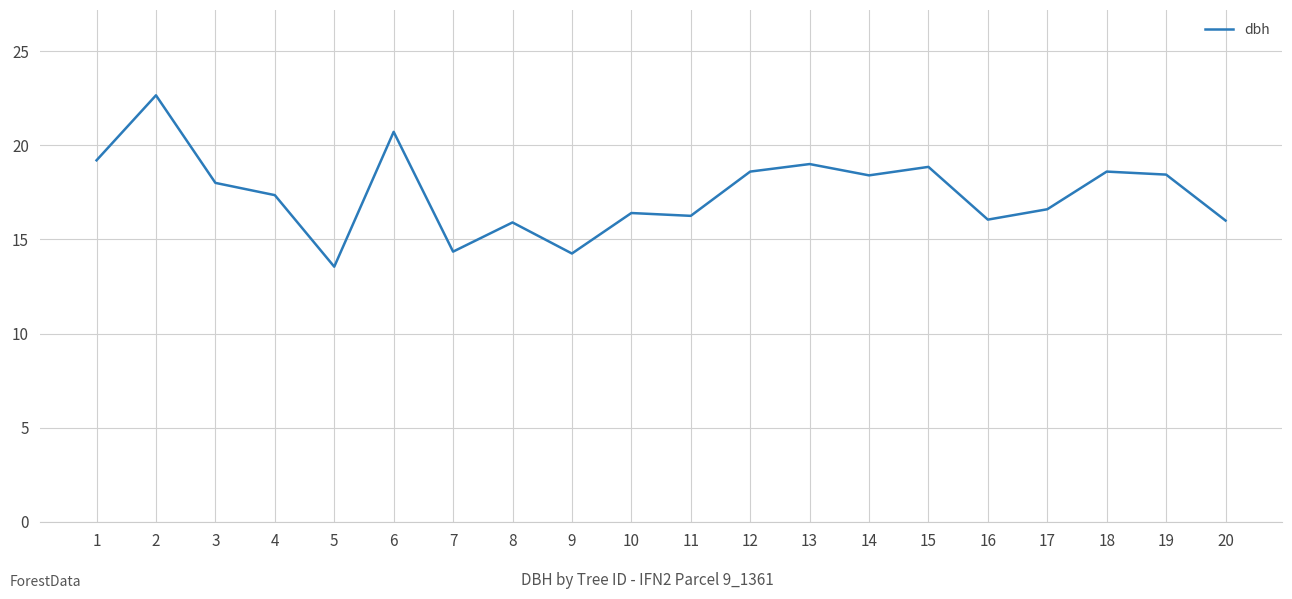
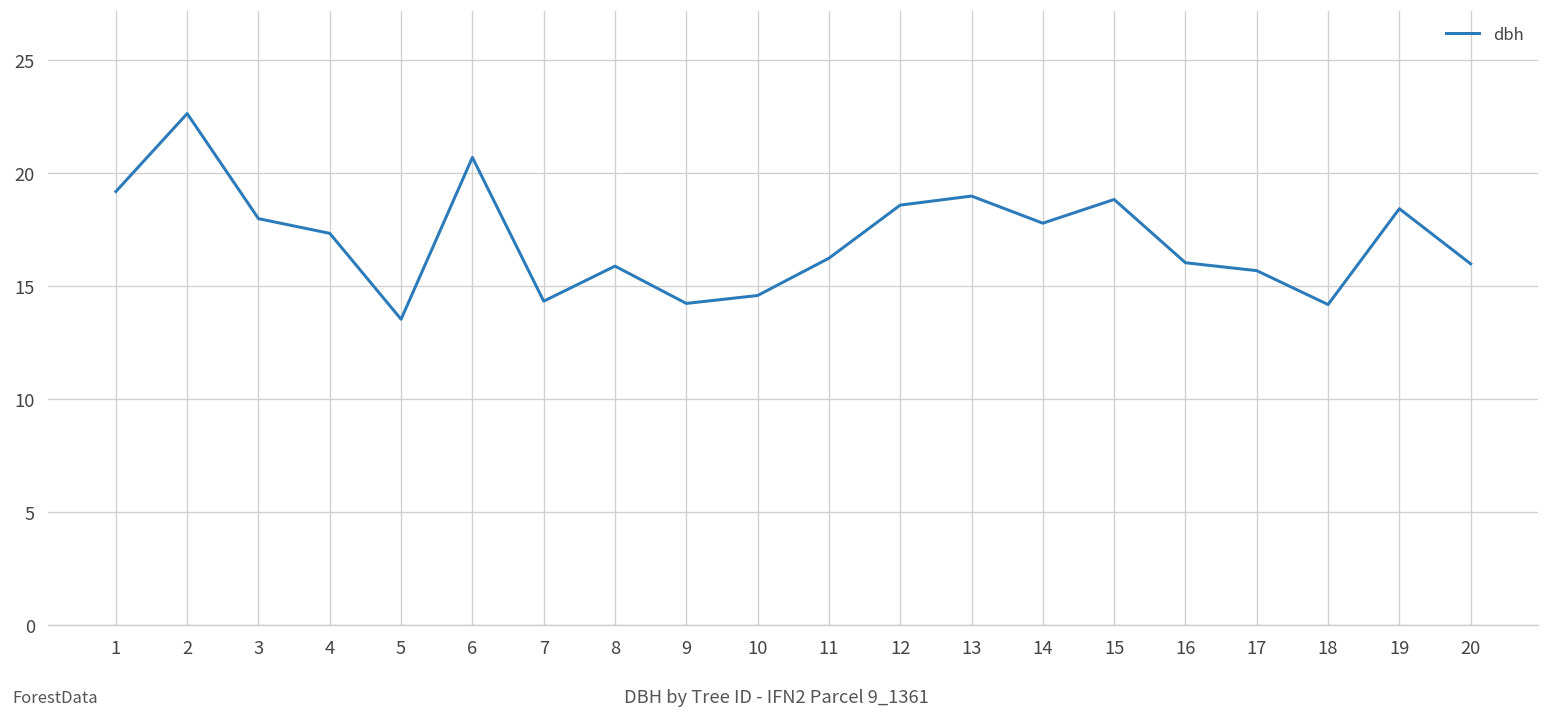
  {
    "1": 19.2,
    "2": 22.7,
    "3": 18.0,
    "4": 17.4,
    "5": 13.6,
    "6": 20.7,
    "7": 14.4,
    "8": 15.9,
    "9": 14.3,
-   "10": 16.4,
+   "10": 14.6,
    "11": 16.3,
    "12": 18.6,
    "13": 19.0,
-   "14": 18.4,
+   "14": 17.8,
    "15": 18.9,
    "16": 16.1,
-   "17": 16.6,
-   "18": 18.6,
+   "17": 15.7,
+   "18": 14.2,
    "19": 18.4,
    "20": 16.0
  }
